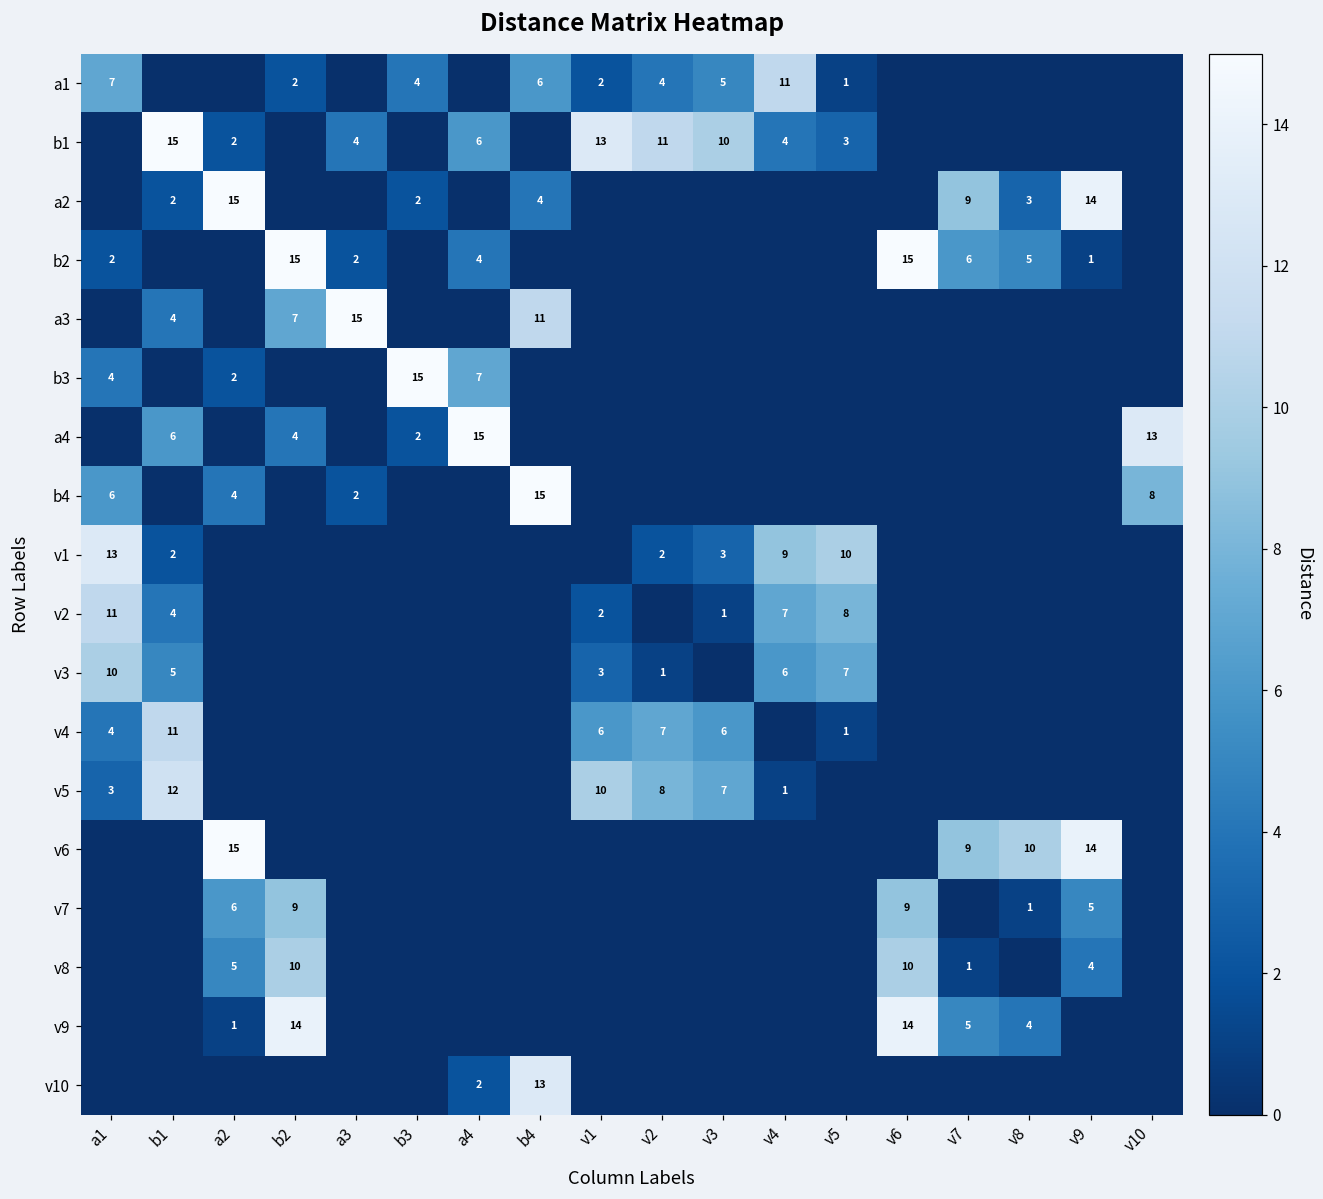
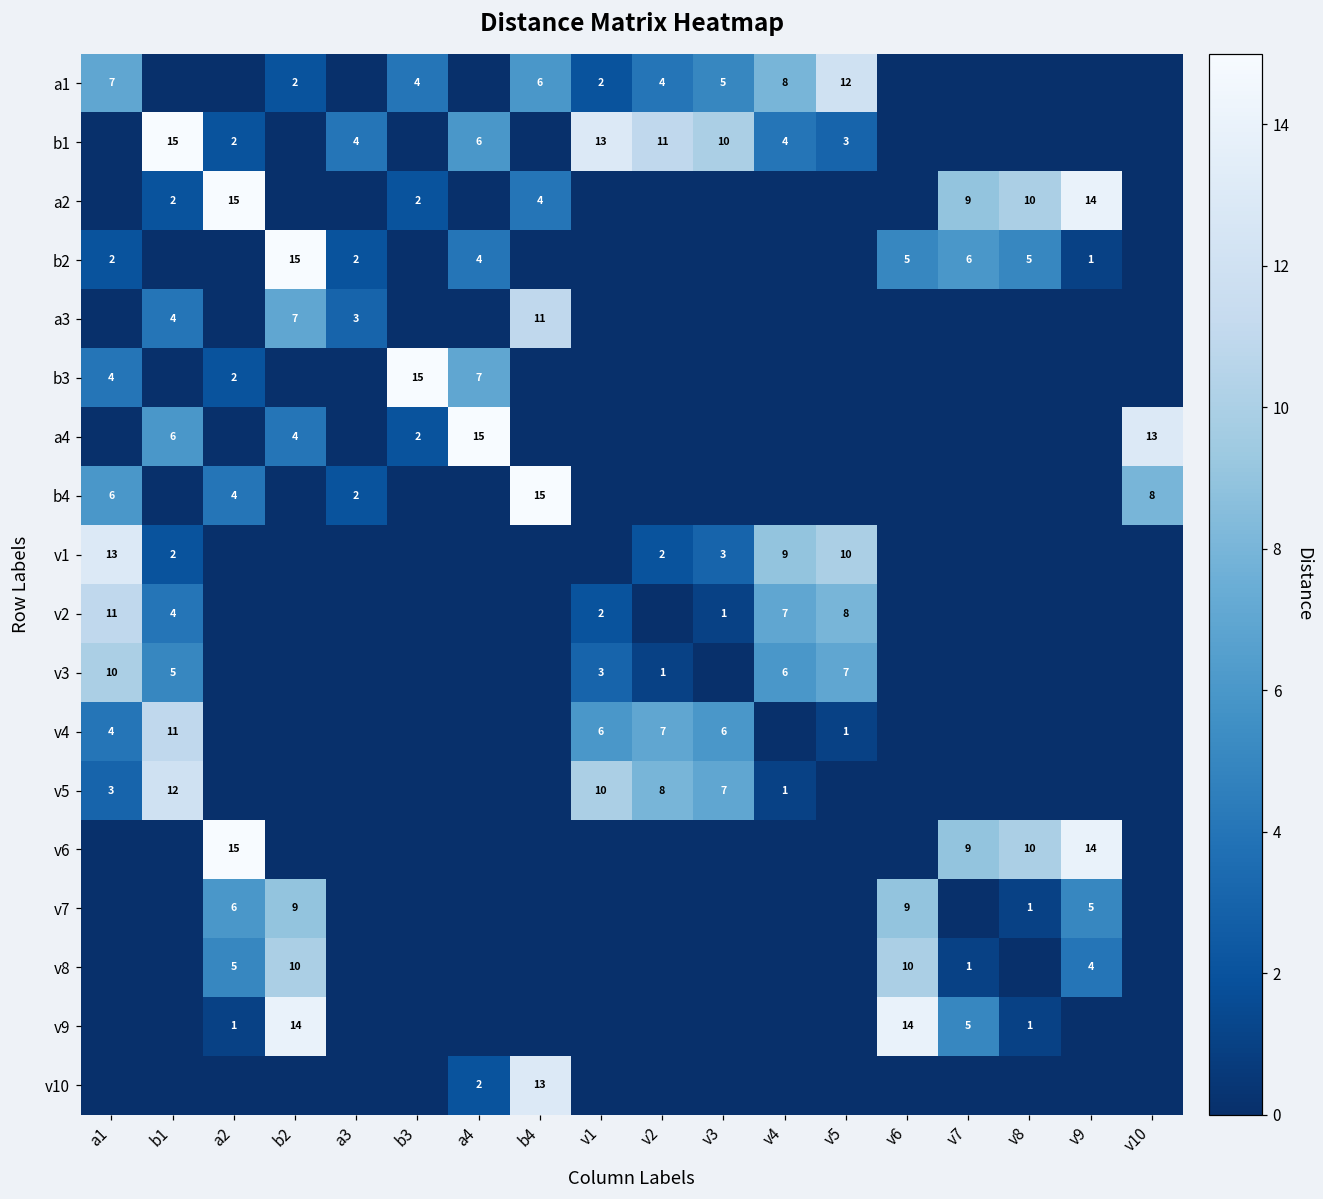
  {
    "a1": {
      "a1": 7,
      "b2": 2,
      "b3": 4,
      "b4": 6,
      "v1": 2,
      "v2": 4,
      "v3": 5,
-     "v4": 11,
-     "v5": 1
+     "v4": 8,
+     "v5": 12
    },
    "b1": {
      "b1": 15,
      "a2": 2,
      "a3": 4,
      "a4": 6,
      "v1": 13,
      "v2": 11,
      "v3": 10,
      "v4": 4,
      "v5": 3
    },
    "a2": {
      "b1": 2,
      "a2": 15,
      "b3": 2,
      "b4": 4,
      "v7": 9,
-     "v8": 3,
+     "v8": 10,
      "v9": 14
    },
    "b2": {
      "a1": 2,
      "b2": 15,
      "a3": 2,
      "a4": 4,
-     "v6": 15,
+     "v6": 5,
      "v7": 6,
      "v8": 5,
      "v9": 1
    },
    "a3": {
      "b1": 4,
      "b2": 7,
-     "a3": 15,
+     "a3": 3,
      "b4": 11
    },
    "b3": {
      "a1": 4,
      "a2": 2,
      "b3": 15,
      "a4": 7
    },
    "a4": {
      "b1": 6,
      "b2": 4,
      "b3": 2,
      "a4": 15,
      "v10": 13
    },
    "b4": {
      "a1": 6,
      "a2": 4,
      "a3": 2,
      "b4": 15,
      "v10": 8
    },
    "v1": {
      "a1": 13,
      "b1": 2,
      "v2": 2,
      "v3": 3,
      "v4": 9,
      "v5": 10
    },
    "v2": {
      "a1": 11,
      "b1": 4,
      "v1": 2,
      "v3": 1,
      "v4": 7,
      "v5": 8
    },
    "v3": {
      "a1": 10,
      "b1": 5,
      "v1": 3,
      "v2": 1,
      "v4": 6,
      "v5": 7
    },
    "v4": {
      "a1": 4,
      "b1": 11,
      "v1": 6,
      "v2": 7,
      "v3": 6,
      "v5": 1
    },
    "v5": {
      "a1": 3,
      "b1": 12,
      "v1": 10,
      "v2": 8,
      "v3": 7,
      "v4": 1
    },
    "v6": {
      "a2": 15,
      "v7": 9,
      "v8": 10,
      "v9": 14
    },
    "v7": {
      "a2": 6,
      "b2": 9,
      "v6": 9,
      "v8": 1,
      "v9": 5
    },
    "v8": {
      "a2": 5,
      "b2": 10,
      "v6": 10,
      "v7": 1,
      "v9": 4
    },
    "v9": {
      "a2": 1,
      "b2": 14,
      "v6": 14,
      "v7": 5,
-     "v8": 4
+     "v8": 1
    },
    "v10": {
      "a4": 2,
      "b4": 13
    }
  }
